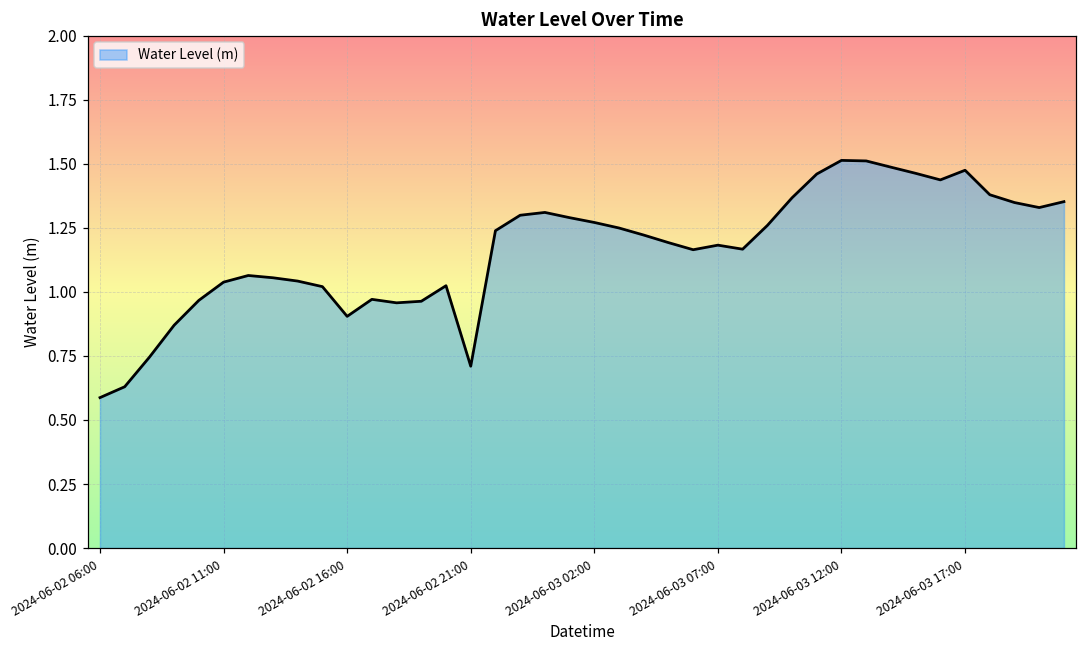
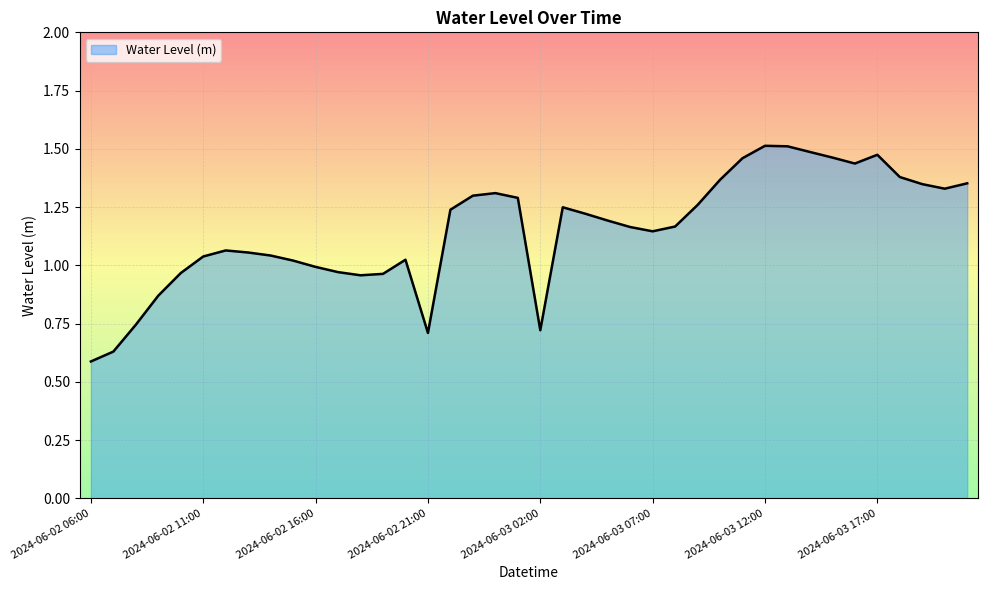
  {
    "2024-06-02 06:00": 0.59,
    "2024-06-02 11:00": 1.04,
-   "2024-06-02 16:00": 0.90,
+   "2024-06-02 16:00": 0.99,
    "2024-06-02 21:00": 0.71,
-   "2024-06-03 02:00": 1.27,
-   "2024-06-03 07:00": 1.18,
+   "2024-06-03 02:00": 0.72,
+   "2024-06-03 07:00": 1.15,
    "2024-06-03 12:00": 1.51,
    "2024-06-03 17:00": 1.47
  }
